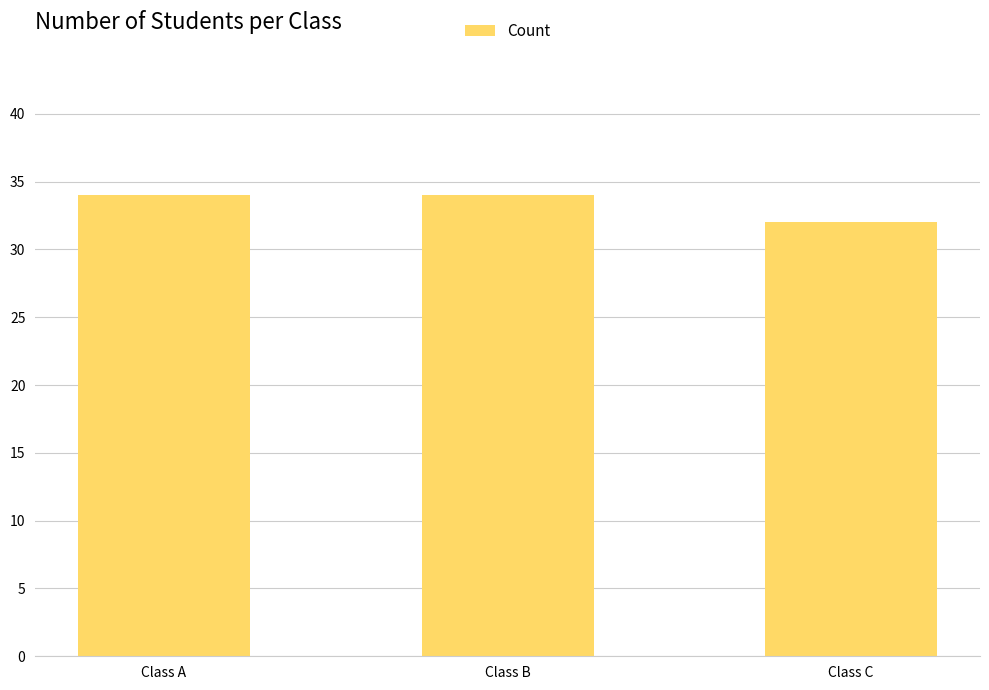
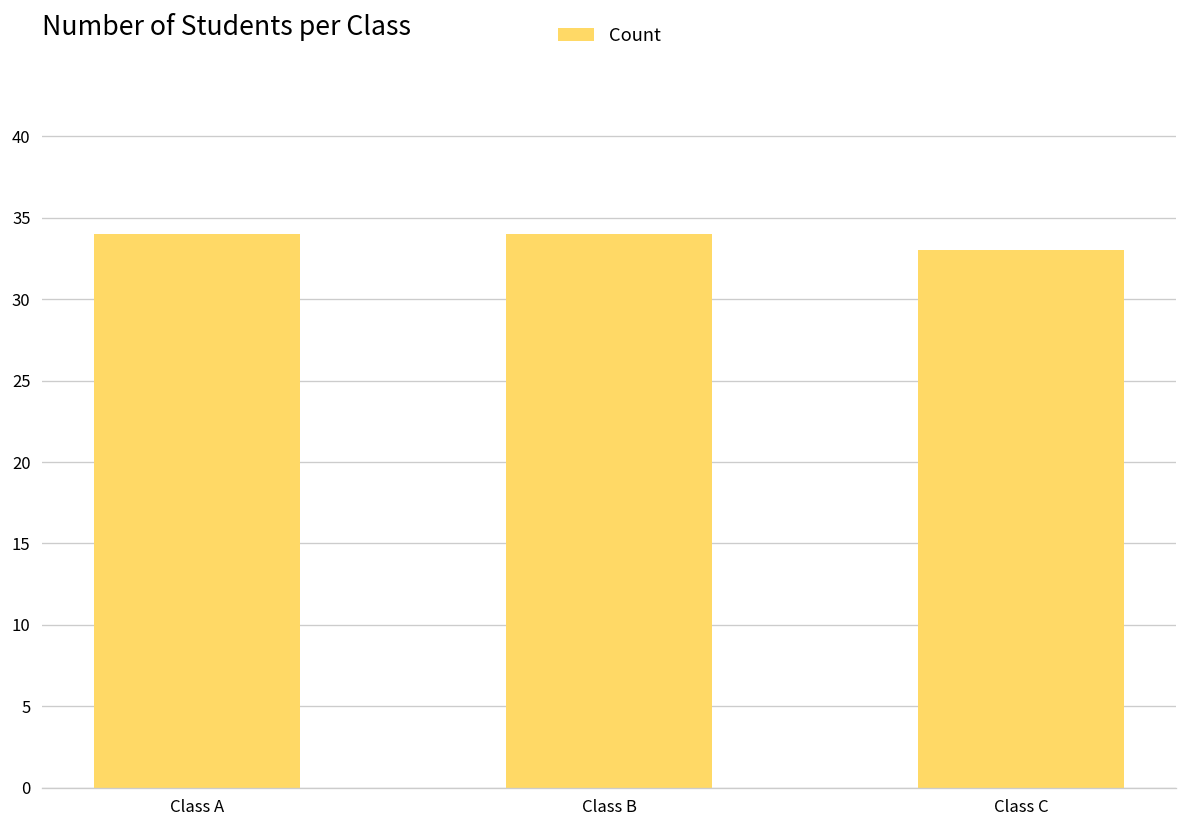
  {
    "Class A": 34,
    "Class B": 34,
-   "Class C": 32
+   "Class C": 33
  }
